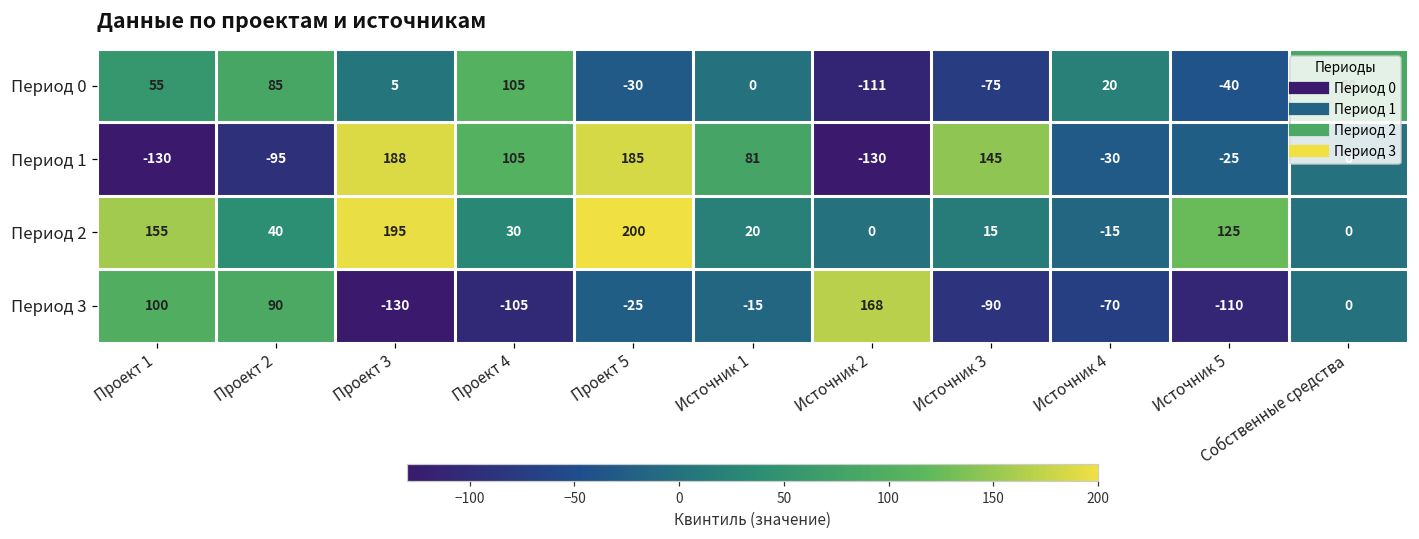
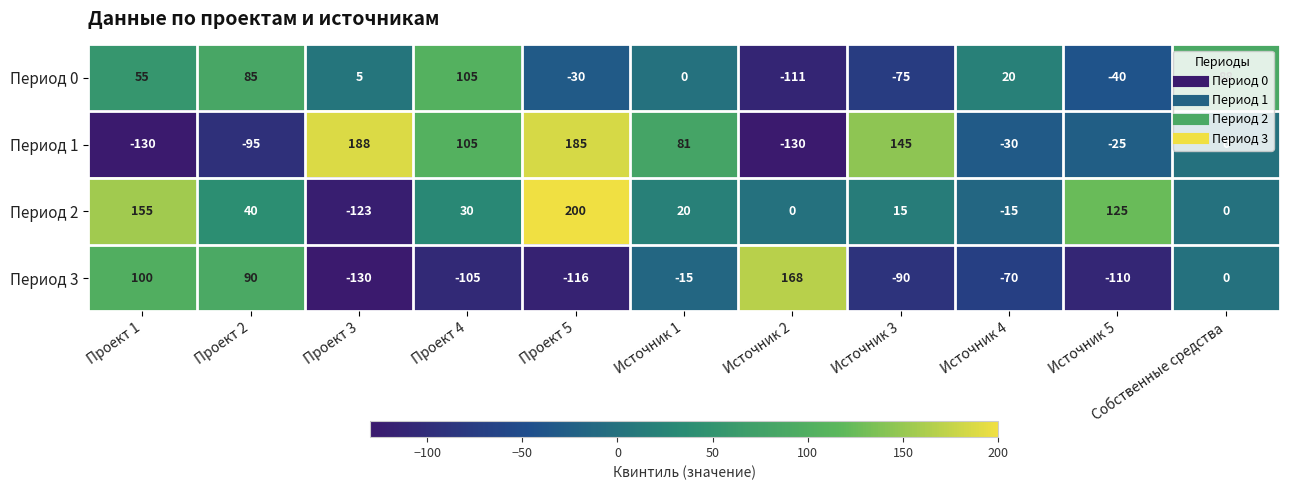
  {
    "Период 0": {
      "Проект 1": 55,
      "Проект 2": 85,
      "Проект 3": 5,
      "Проект 4": 105,
      "Проект 5": -30,
      "Источник 1": 0,
      "Источник 2": -111,
      "Источник 3": -75,
      "Источник 4": 20,
      "Источник 5": -40
    },
    "Период 1": {
      "Проект 1": -130,
      "Проект 2": -95,
      "Проект 3": 188,
      "Проект 4": 105,
      "Проект 5": 185,
      "Источник 1": 81,
      "Источник 2": -130,
      "Источник 3": 145,
      "Источник 4": -30,
      "Источник 5": -25
    },
    "Период 2": {
      "Проект 1": 155,
      "Проект 2": 40,
-     "Проект 3": 195,
+     "Проект 3": -123,
      "Проект 4": 30,
      "Проект 5": 200,
      "Источник 1": 20,
      "Источник 2": 0,
      "Источник 3": 15,
      "Источник 4": -15,
      "Источник 5": 125,
      "Собственные средства": 0
    },
    "Период 3": {
      "Проект 1": 100,
      "Проект 2": 90,
      "Проект 3": -130,
      "Проект 4": -105,
-     "Проект 5": -25,
+     "Проект 5": -116,
      "Источник 1": -15,
      "Источник 2": 168,
      "Источник 3": -90,
      "Источник 4": -70,
      "Источник 5": -110,
      "Собственные средства": 0
    }
  }
